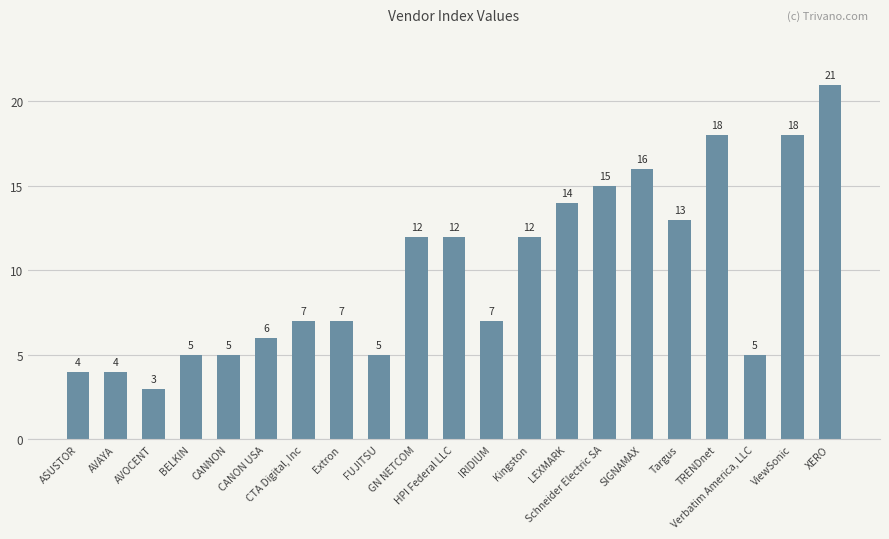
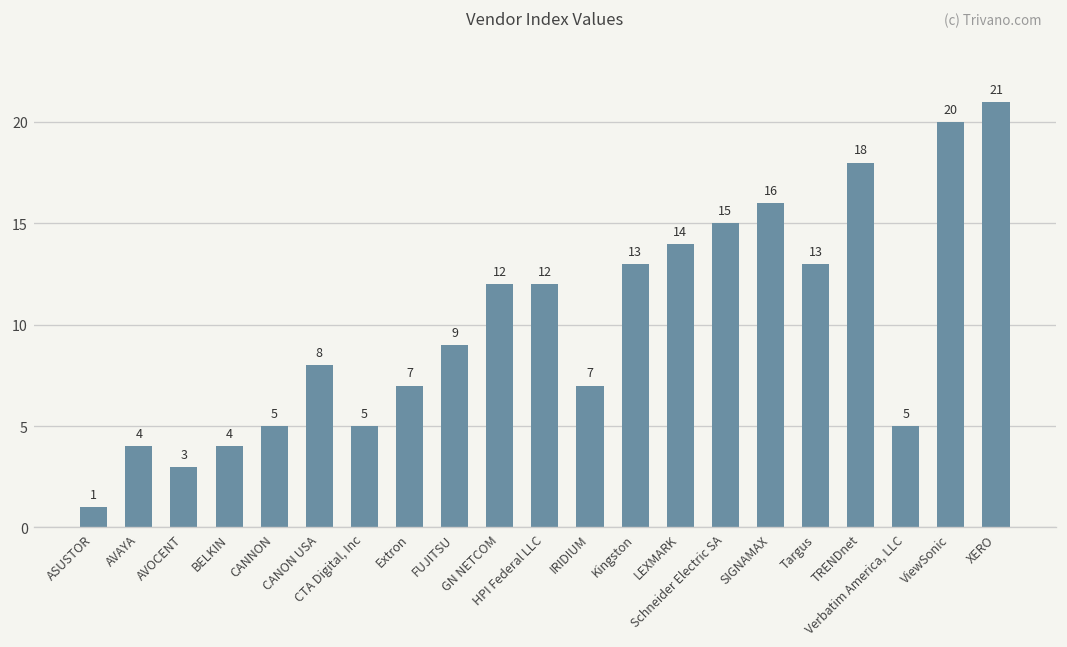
  {
-   "ASUSTOR": 4,
+   "ASUSTOR": 1,
    "AVAYA": 4,
    "AVOCENT": 3,
-   "BELKIN": 5,
+   "BELKIN": 4,
    "CANNON": 5,
-   "CANON USA": 6,
-   "CTA Digital, Inc": 7,
+   "CANON USA": 8,
+   "CTA Digital, Inc": 5,
    "Extron": 7,
-   "FUJITSU": 5,
+   "FUJITSU": 9,
    "GN NETCOM": 12,
    "HPI Federal LLC": 12,
    "IRIDIUM": 7,
-   "Kingston": 12,
+   "Kingston": 13,
    "LEXMARK": 14,
    "Schneider Electric SA": 15,
    "SIGNAMAX": 16,
    "Targus": 13,
    "TRENDnet": 18,
    "Verbatim America, LLC": 5,
-   "ViewSonic": 18,
+   "ViewSonic": 20,
    "XERO": 21
  }
